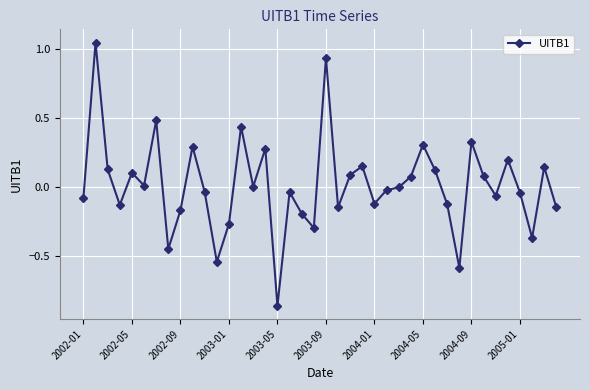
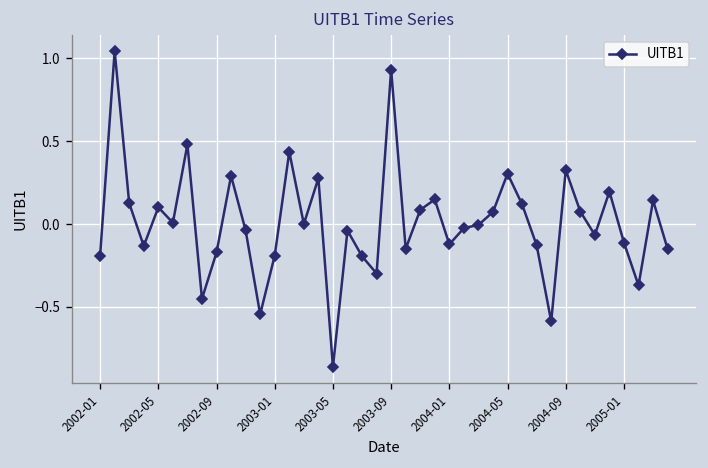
  {
-   "2002-01": -0.08,
+   "2002-01": -0.19,
    "2002-05": 0.10,
    "2002-09": -0.17,
-   "2003-01": -0.27,
+   "2003-01": -0.19,
    "2003-05": -0.86,
    "2003-09": 0.93,
    "2004-01": -0.12,
    "2004-05": 0.30,
    "2004-09": 0.33,
-   "2005-01": -0.04
+   "2005-01": -0.11
  }
